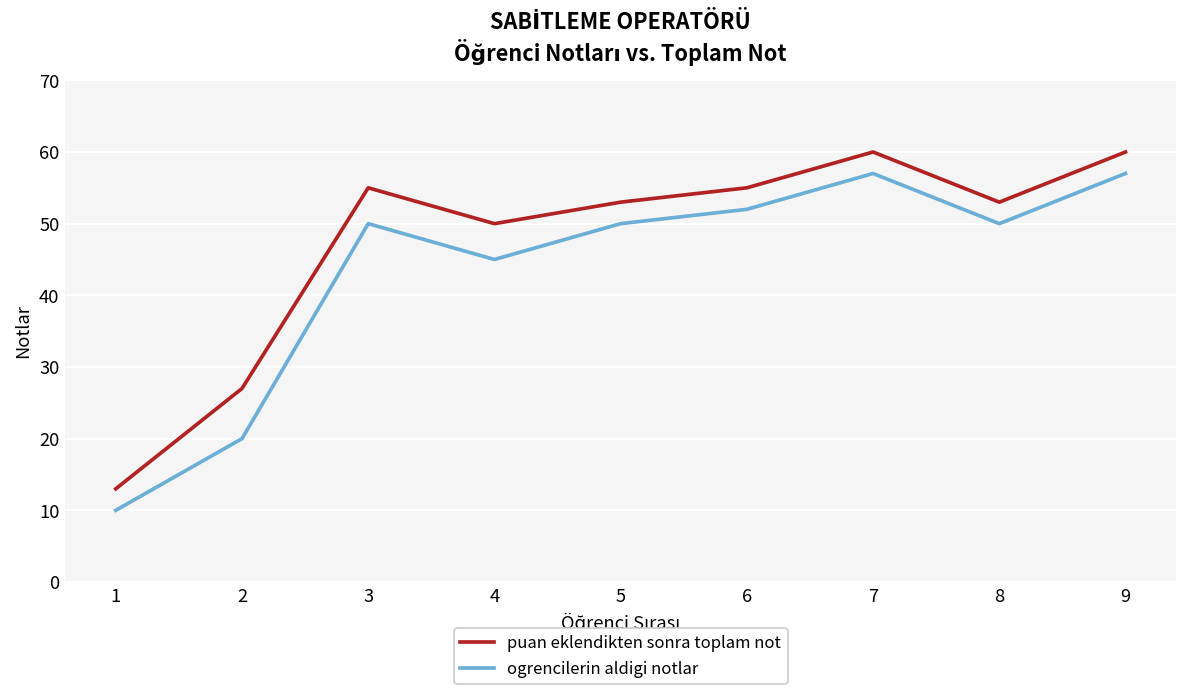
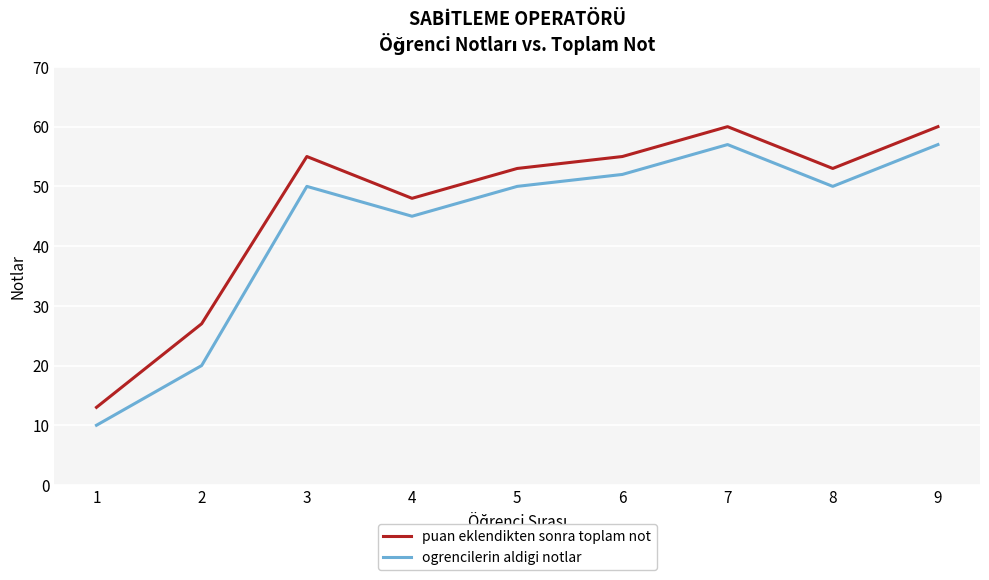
  {
    "puan eklendikten sonra toplam not": {
      "1": 13,
      "2": 27,
      "3": 55,
-     "4": 50,
+     "4": 48,
      "5": 53,
      "6": 55,
      "7": 60,
      "8": 53,
      "9": 60
    },
    "ogrencilerin aldigi notlar": {
      "1": 10,
      "2": 20,
      "3": 50,
      "4": 45,
      "5": 50,
      "6": 52,
      "7": 57,
      "8": 50,
      "9": 57
    }
  }
